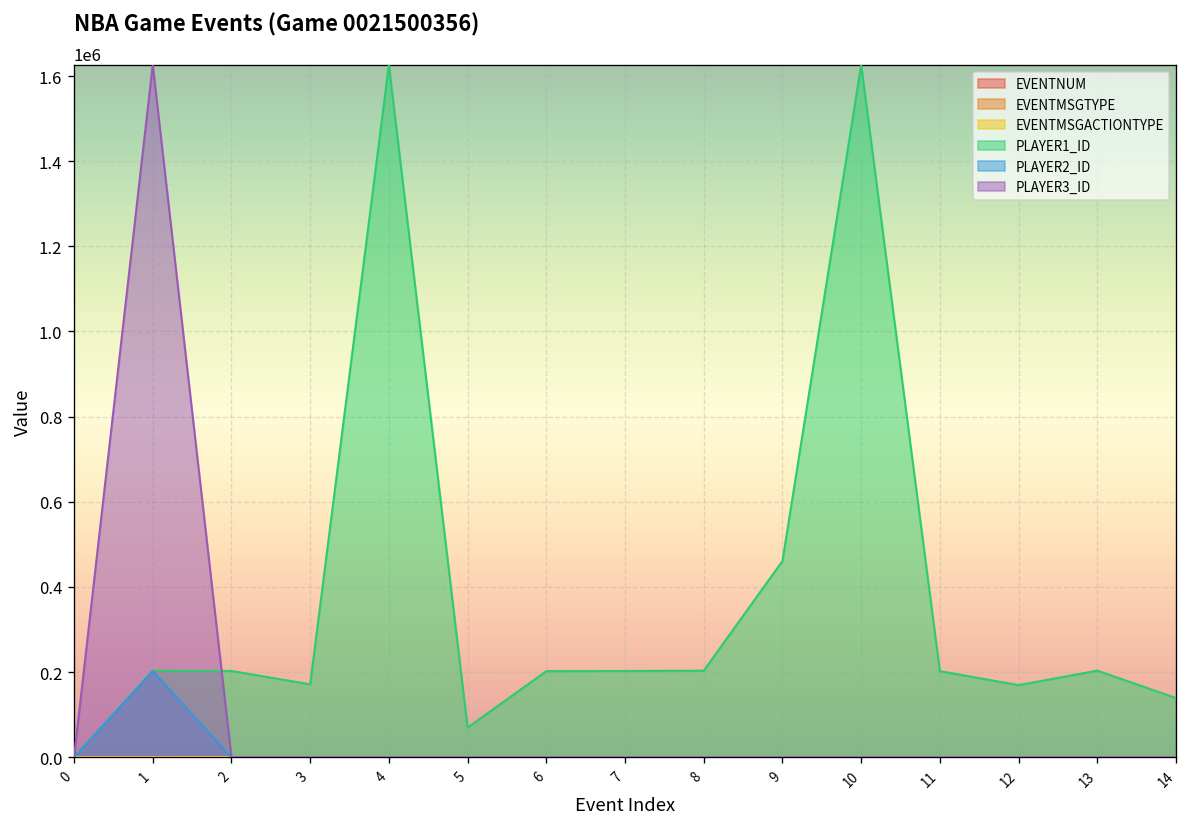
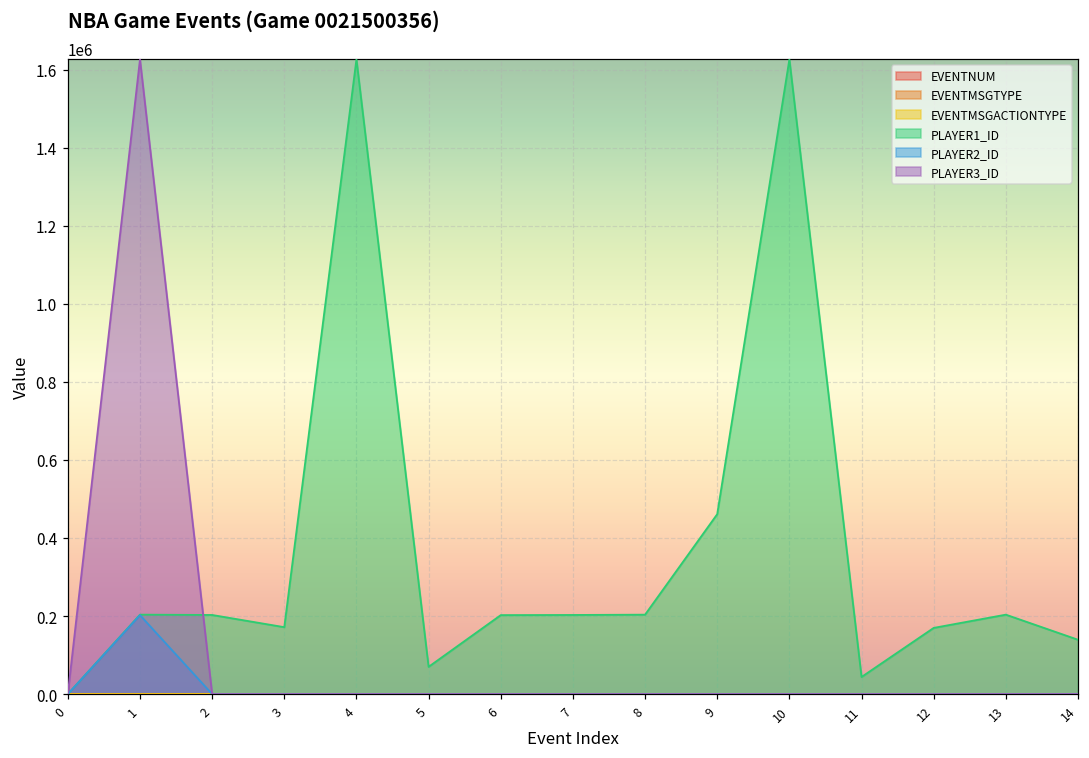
  {
    "EVENTMSGACTIONTYPE": {
      "1": 0
    },
    "PLAYER1_ID": {
      "2": 200000,
      "3": 170000,
      "4": 1630000,
      "5": 70000,
      "6": 200000,
      "7": 200000,
      "8": 200000,
      "9": 460000,
      "10": 1630000,
-     "11": 200000,
+     "11": 40000,
      "12": 170000,
      "13": 200000,
      "14": 140000
    },
    "PLAYER3_ID": {
      "1": 1630000
    }
  }
